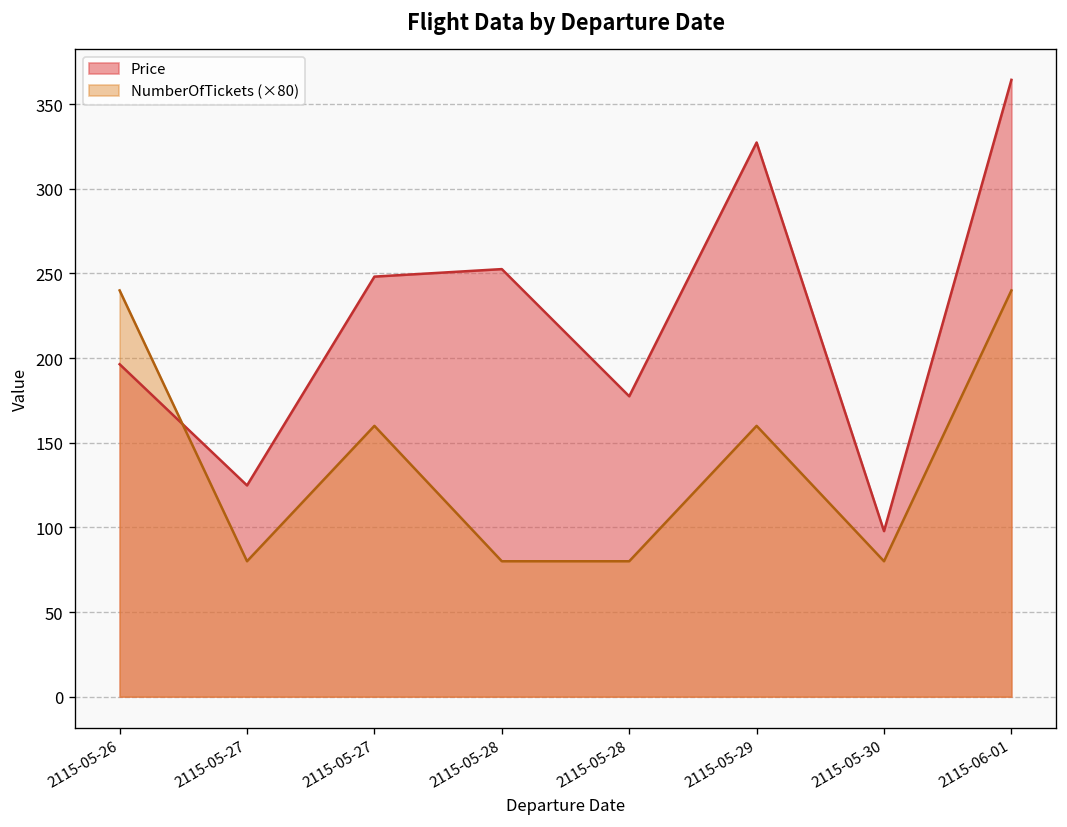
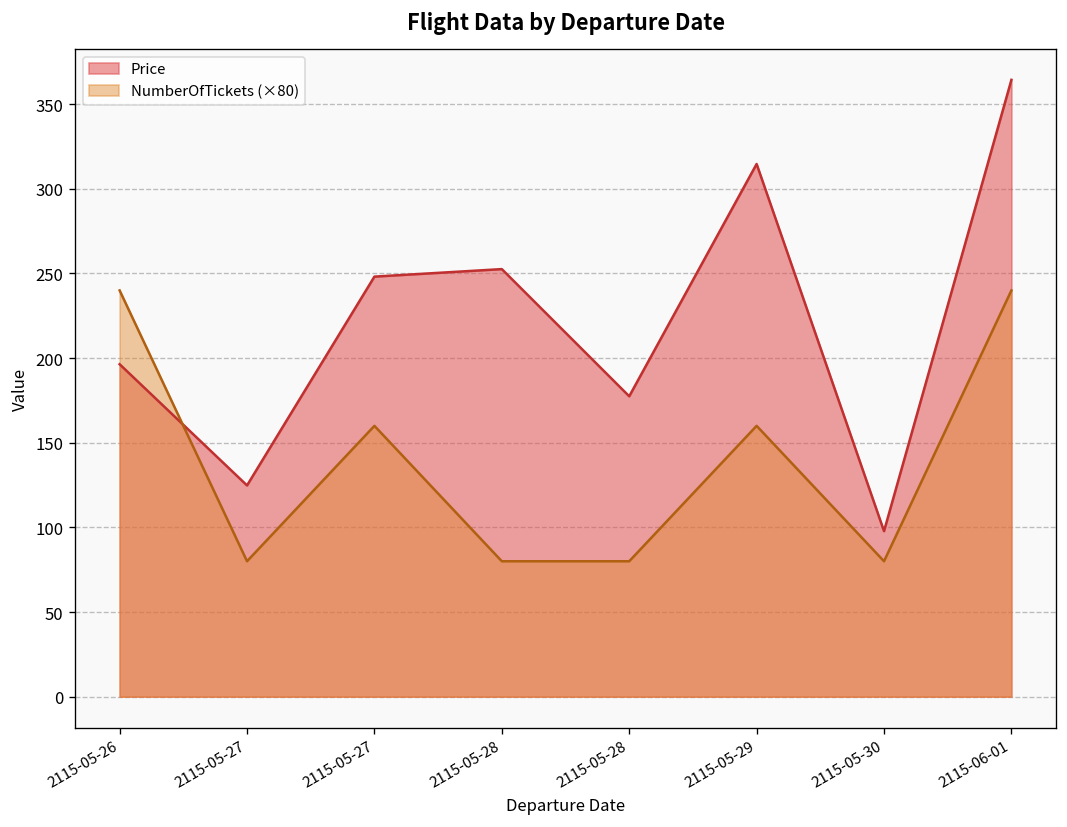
  {
    "Price": {
      "2115-05-26": 196,
-     "2115-05-29": 327,
+     "2115-05-29": 315,
      "2115-05-30": 98,
      "2115-06-01": 364
    },
    "NumberOfTickets (×80)": {
      "2115-05-26": 240,
      "2115-05-29": 160,
      "2115-05-30": 80,
      "2115-06-01": 240
    }
  }
